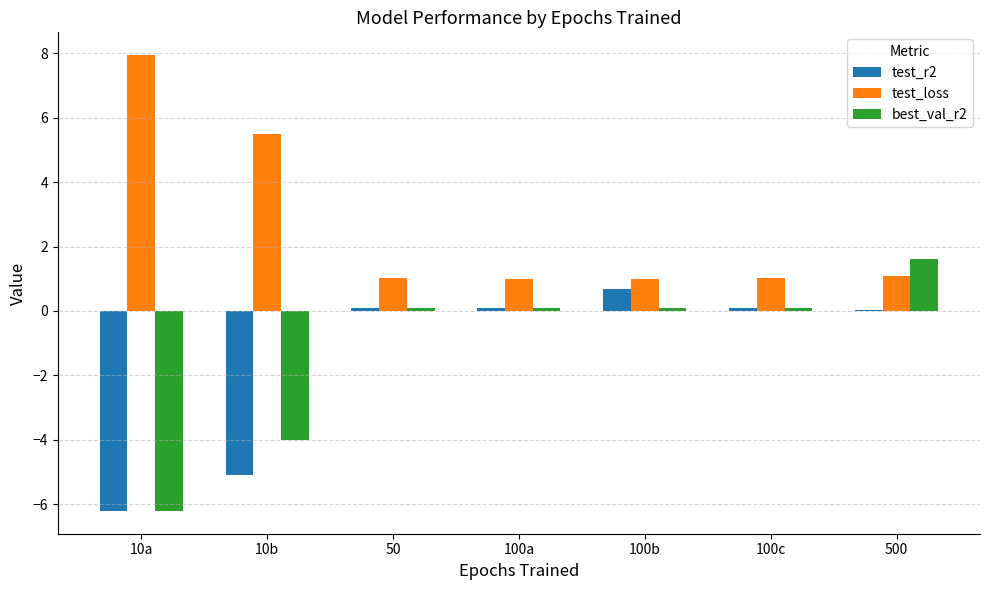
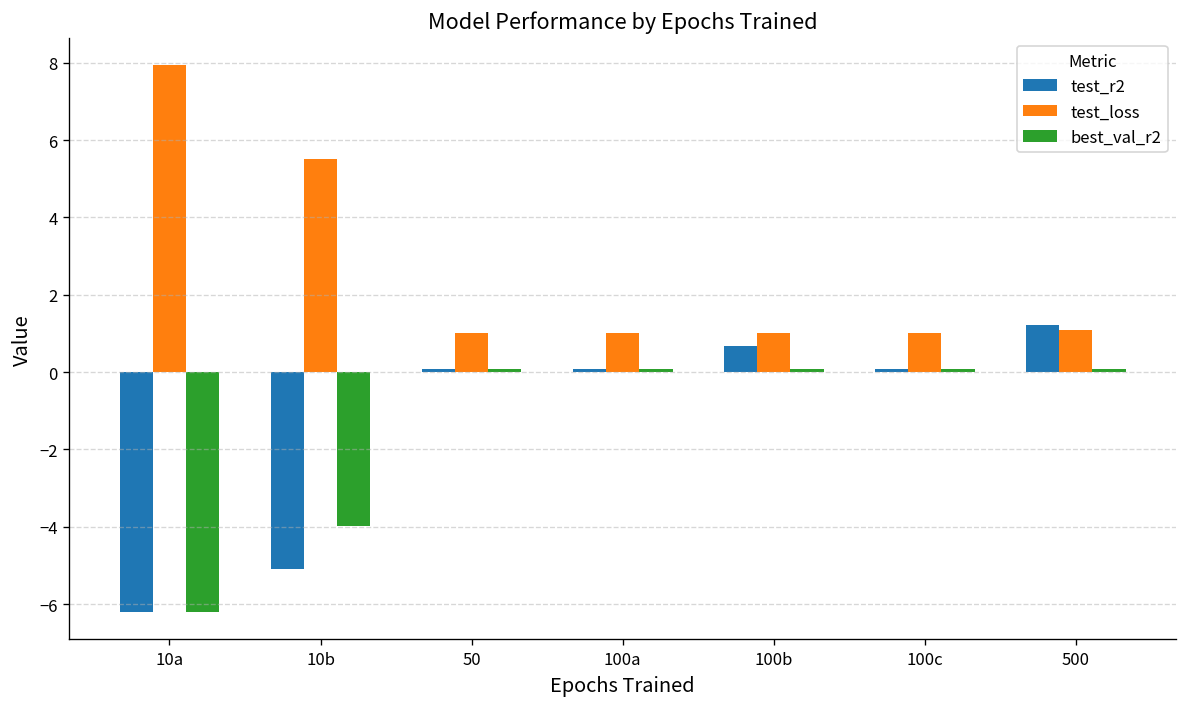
  {
    "test_r2": {
      "10a": -6.2,
      "10b": -5.1,
      "50": 0.1,
      "100a": 0.1,
      "100b": 0.7,
      "100c": 0.1,
-     "500": 0.0
+     "500": 1.2
    },
    "test_loss": {
      "10a": 7.9,
      "10b": 5.5,
      "50": 1.0,
      "100a": 1.0,
      "100b": 1.0,
      "100c": 1.0,
      "500": 1.1
    },
    "best_val_r2": {
      "10a": -6.2,
      "10b": -4.0,
      "50": 0.1,
      "100a": 0.1,
      "100b": 0.1,
      "100c": 0.1,
-     "500": 1.6
+     "500": 0.1
    }
  }
